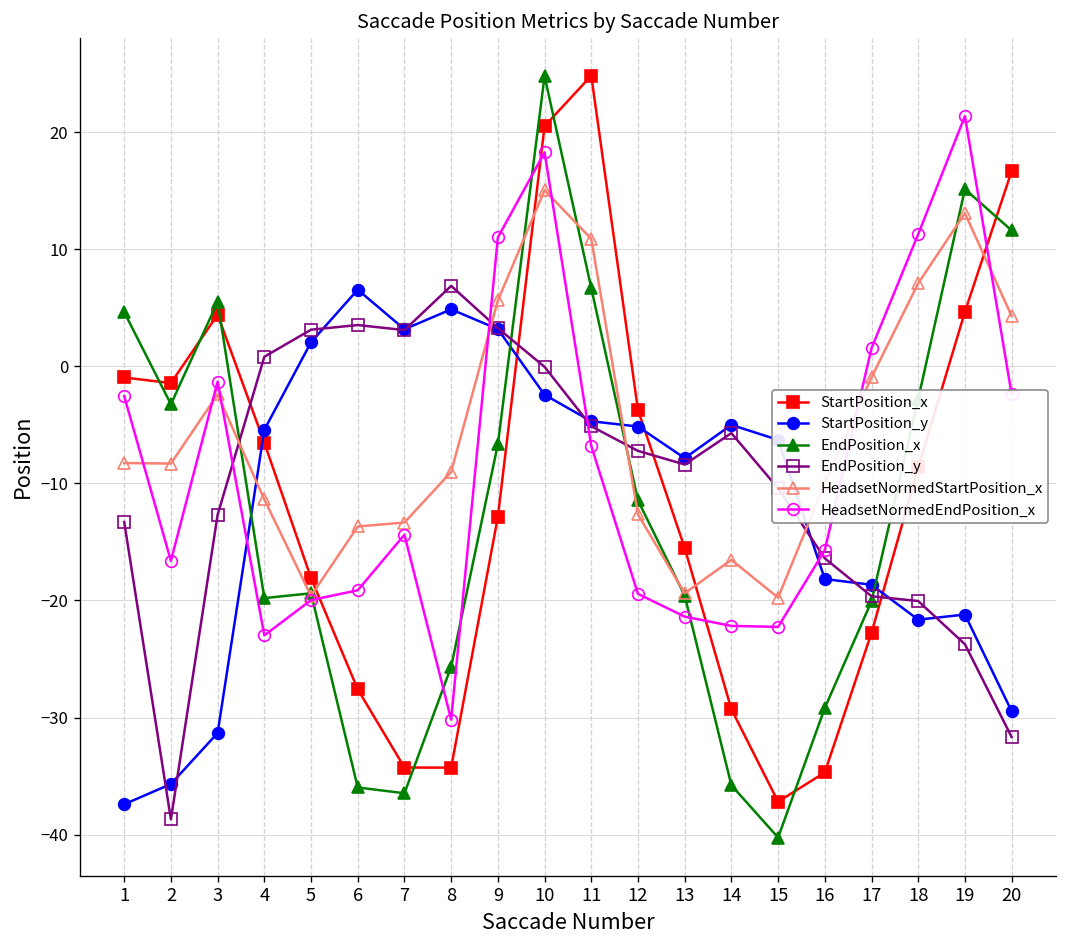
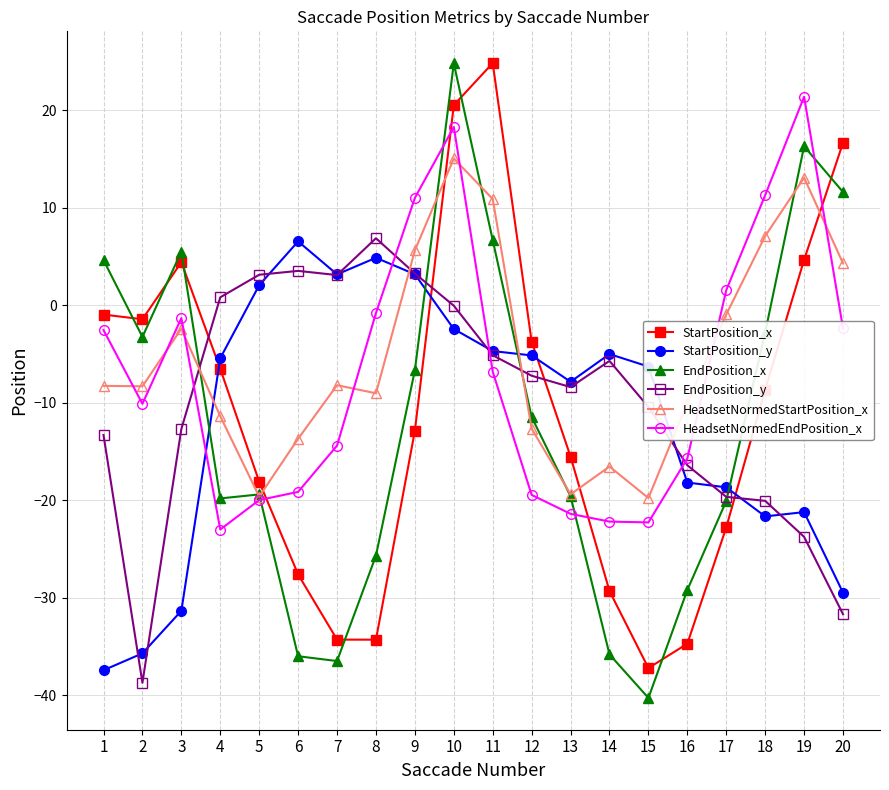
  {
    "StartPosition_x": {
      "1": -1,
      "2": -1,
      "3": 4,
      "4": -7,
      "5": -18,
      "6": -28,
      "7": -34,
      "8": -34,
      "9": -13,
      "10": 21,
      "11": 25,
      "12": -4,
      "13": -16,
      "14": -29,
      "15": -37,
      "16": -35,
      "17": -23,
      "19": 5,
      "20": 17
    },
    "StartPosition_y": {
      "1": -37,
      "2": -36,
      "3": -31,
      "4": -5,
      "5": 2,
      "6": 7,
      "8": 5,
      "10": -2,
      "11": -5,
      "12": -5,
      "13": -8,
      "14": -5,
      "16": -18,
      "17": -19,
      "18": -22,
      "19": -21,
      "20": -29
    },
    "EndPosition_x": {
      "1": 5,
      "2": -3,
      "3": 6,
      "4": -20,
      "6": -36,
      "7": -36,
      "8": -26,
      "9": -7,
      "10": 25,
      "11": 7,
      "12": -11,
      "14": -36,
      "15": -40,
      "16": -29,
      "17": -20,
-     "19": 15,
+     "19": 16,
      "20": 12
    },
    "EndPosition_y": {
      "1": -13,
      "2": -39,
      "3": -13,
      "4": 1,
      "5": 3,
      "6": 4,
      "8": 7,
      "10": 0,
      "11": -5,
      "12": -7,
      "13": -8,
      "14": -6,
      "16": -16,
      "17": -20,
      "18": -20,
      "19": -24,
      "20": -32
    },
    "HeadsetNormedStartPosition_x": {
      "1": -8,
      "2": -8,
      "3": -2,
      "4": -11,
      "6": -14,
-     "7": -13,
+     "7": -8,
      "8": -9,
      "9": 6,
      "10": 15,
      "11": 11,
      "12": -13,
      "14": -17,
      "15": -20,
      "17": -1,
      "18": 7,
      "19": 13,
      "20": 4
    },
    "HeadsetNormedEndPosition_x": {
      "1": -3,
-     "2": -17,
+     "2": -10,
      "3": -1,
      "4": -23,
      "5": -20,
      "6": -19,
      "7": -14,
-     "8": -30,
+     "8": -1,
      "9": 11,
      "10": 18,
      "11": -7,
      "12": -19,
      "13": -21,
      "14": -22,
      "15": -22,
      "16": -16,
      "17": 2,
      "18": 11,
      "19": 21
    }
  }
